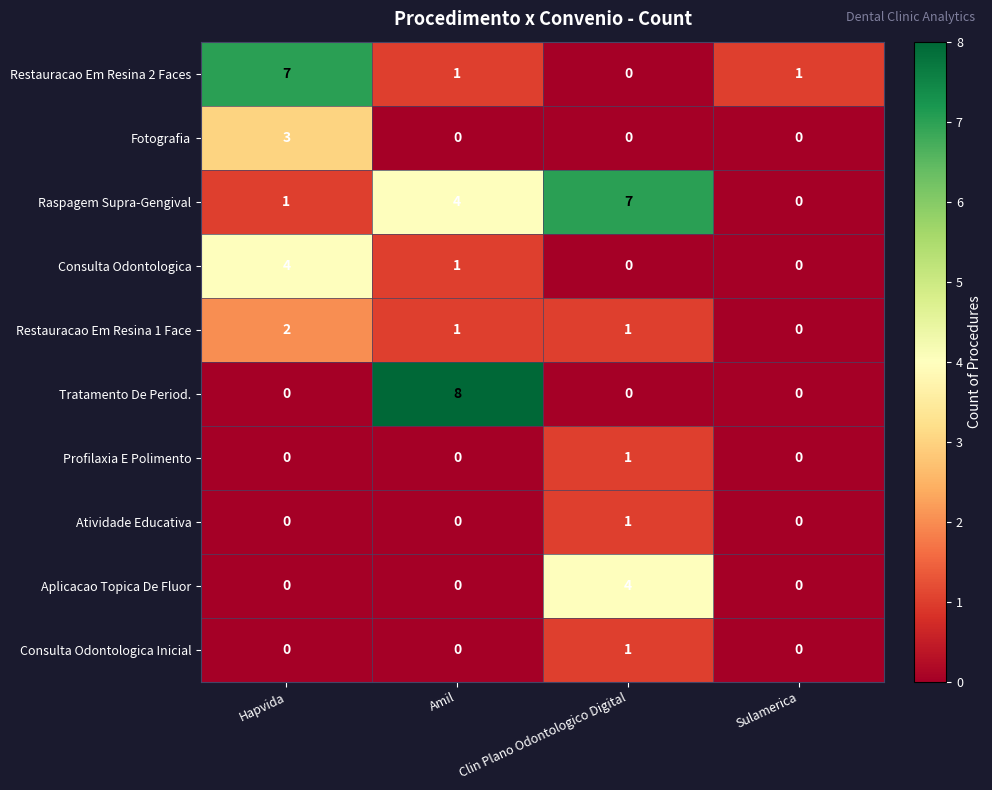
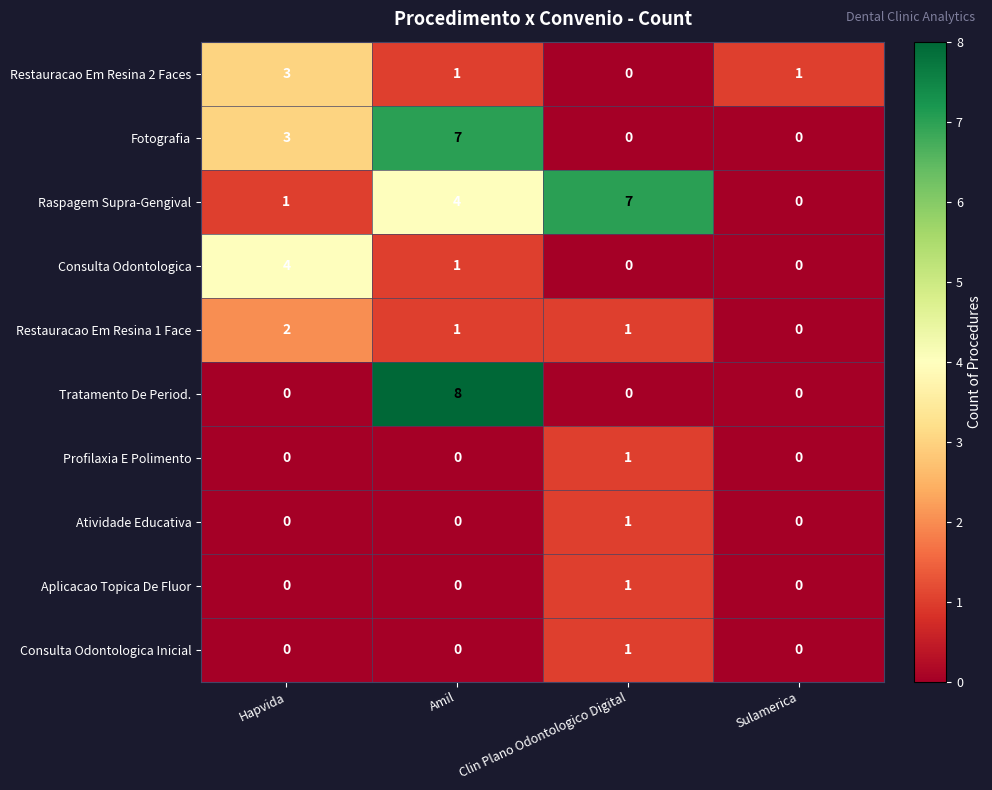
  {
    "Restauracao Em Resina 2 Faces": {
-     "Hapvida": 7,
+     "Hapvida": 3,
      "Amil": 1,
      "Clin Plano Odontologico Digital": 0,
      "Sulamerica": 1
    },
    "Fotografia": {
      "Hapvida": 3,
-     "Amil": 0,
+     "Amil": 7,
      "Clin Plano Odontologico Digital": 0,
      "Sulamerica": 0
    },
    "Raspagem Supra-Gengival": {
      "Hapvida": 1,
      "Amil": 4,
      "Clin Plano Odontologico Digital": 7,
      "Sulamerica": 0
    },
    "Consulta Odontologica": {
      "Hapvida": 4,
      "Amil": 1,
      "Clin Plano Odontologico Digital": 0,
      "Sulamerica": 0
    },
    "Restauracao Em Resina 1 Face": {
      "Hapvida": 2,
      "Amil": 1,
      "Clin Plano Odontologico Digital": 1,
      "Sulamerica": 0
    },
    "Tratamento De Period.": {
      "Hapvida": 0,
      "Amil": 8,
      "Clin Plano Odontologico Digital": 0,
      "Sulamerica": 0
    },
    "Profilaxia E Polimento": {
      "Hapvida": 0,
      "Amil": 0,
      "Clin Plano Odontologico Digital": 1,
      "Sulamerica": 0
    },
    "Atividade Educativa": {
      "Hapvida": 0,
      "Amil": 0,
      "Clin Plano Odontologico Digital": 1,
      "Sulamerica": 0
    },
    "Aplicacao Topica De Fluor": {
      "Hapvida": 0,
      "Amil": 0,
-     "Clin Plano Odontologico Digital": 4,
+     "Clin Plano Odontologico Digital": 1,
      "Sulamerica": 0
    },
    "Consulta Odontologica Inicial": {
      "Hapvida": 0,
      "Amil": 0,
      "Clin Plano Odontologico Digital": 1,
      "Sulamerica": 0
    }
  }
